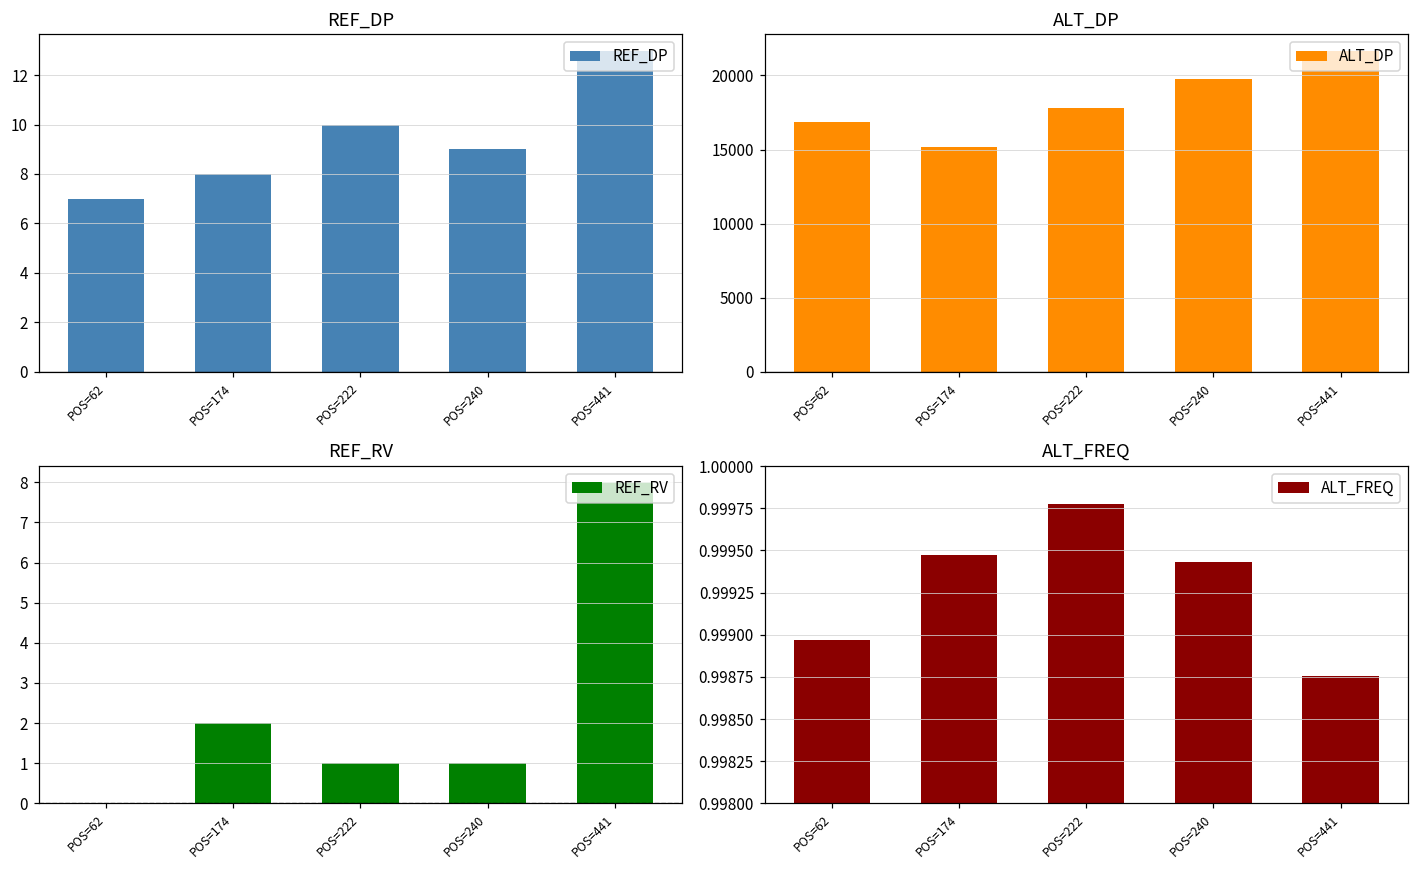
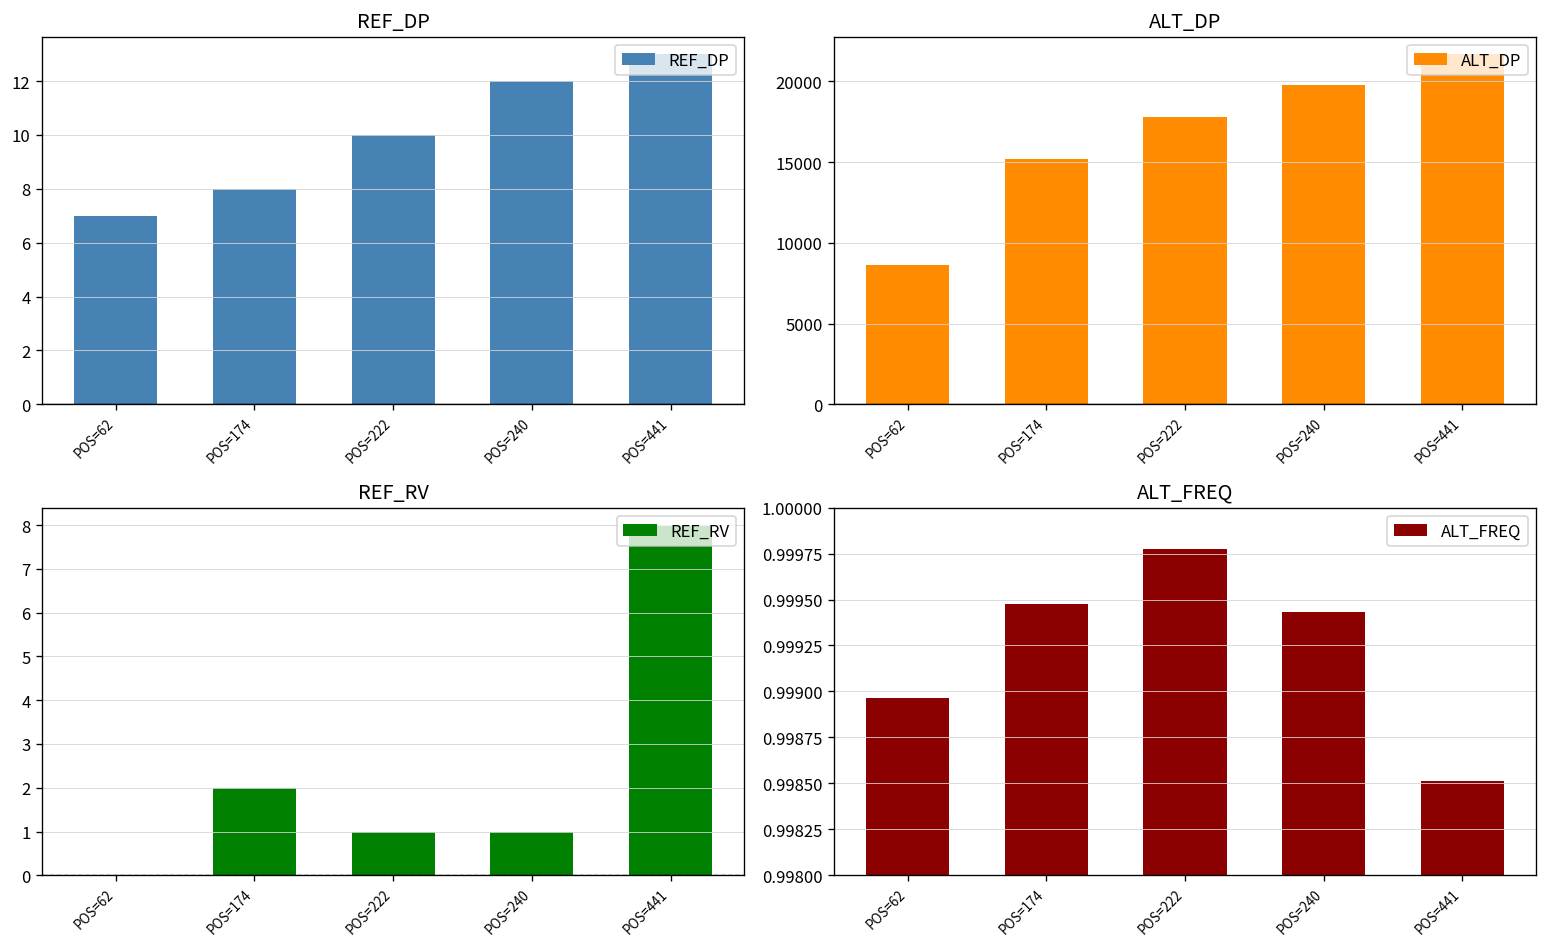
  {
    "REF_DP": {
      "POS=62": 7,
      "POS=174": 8,
      "POS=222": 10,
-     "POS=240": 9
+     "POS=240": 12
    },
    "ALT_DP": {
-     "POS=62": 16800,
+     "POS=62": 8600,
      "POS=174": 15200,
      "POS=222": 17800,
      "POS=240": 19800
    },
    "REF_RV": {
      "POS=62": 0.0,
      "POS=174": 2.0,
      "POS=222": 1.0,
      "POS=240": 1.0
    },
    "ALT_FREQ": {
      "POS=62": 0.99897,
      "POS=174": 0.99947,
      "POS=222": 0.99978,
      "POS=240": 0.99943,
-     "POS=441": 0.99876
+     "POS=441": 0.99851
    }
  }
